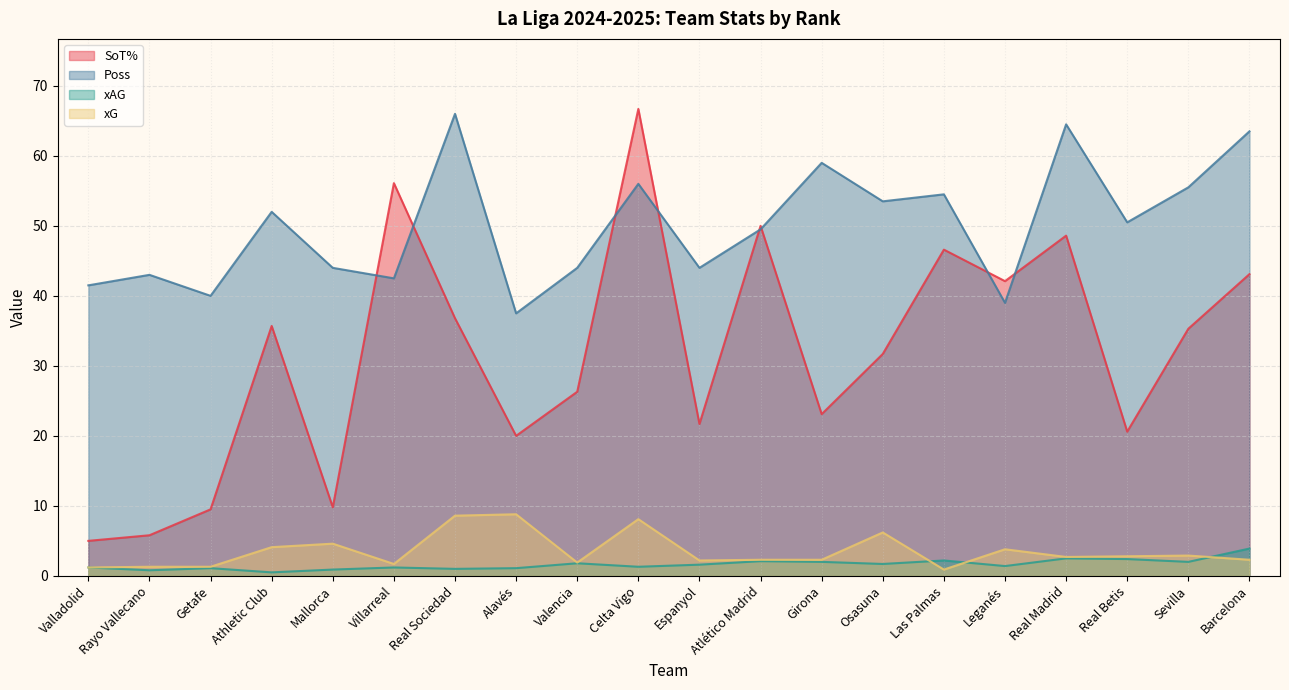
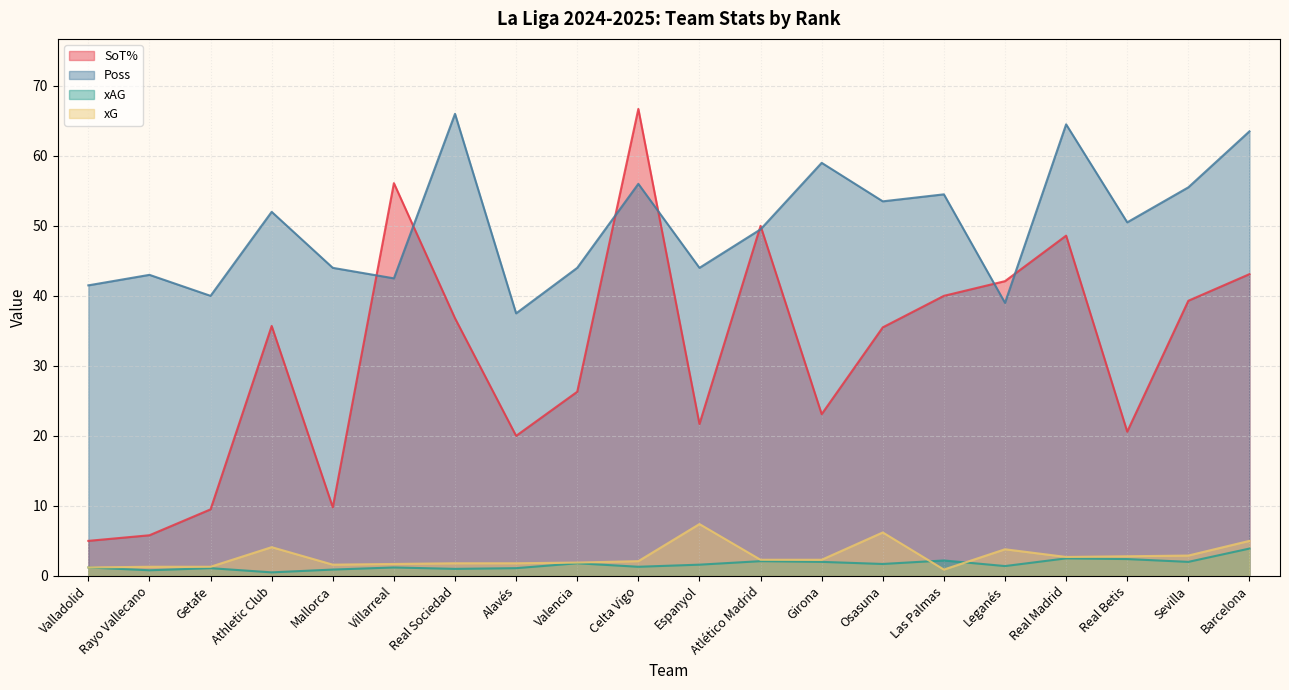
  {
    "SoT%": {
      "Valladolid": 5,
      "Rayo Vallecano": 6,
      "Getafe": 10,
      "Athletic Club": 36,
      "Mallorca": 10,
      "Villarreal": 56,
      "Real Sociedad": 37,
      "Alavés": 20,
      "Valencia": 26,
      "Celta Vigo": 67,
      "Espanyol": 22,
      "Atlético Madrid": 50,
      "Girona": 23,
-     "Osasuna": 32,
-     "Las Palmas": 47,
+     "Osasuna": 36,
+     "Las Palmas": 40,
      "Leganés": 42,
      "Real Madrid": 49,
      "Real Betis": 21,
-     "Sevilla": 35,
+     "Sevilla": 39,
      "Barcelona": 43
    },
    "xG": {
      "Rayo Vallecano": 1,
      "Athletic Club": 4,
-     "Mallorca": 5,
+     "Mallorca": 2,
      "Villarreal": 2,
-     "Real Sociedad": 9,
-     "Alavés": 9,
-     "Celta Vigo": 8,
-     "Espanyol": 2,
+     "Real Sociedad": 2,
+     "Alavés": 2,
+     "Celta Vigo": 2,
+     "Espanyol": 7,
      "Osasuna": 6,
      "Las Palmas": 1,
      "Leganés": 4,
      "Real Betis": 3,
      "Sevilla": 3,
-     "Barcelona": 2
+     "Barcelona": 5
    }
  }
